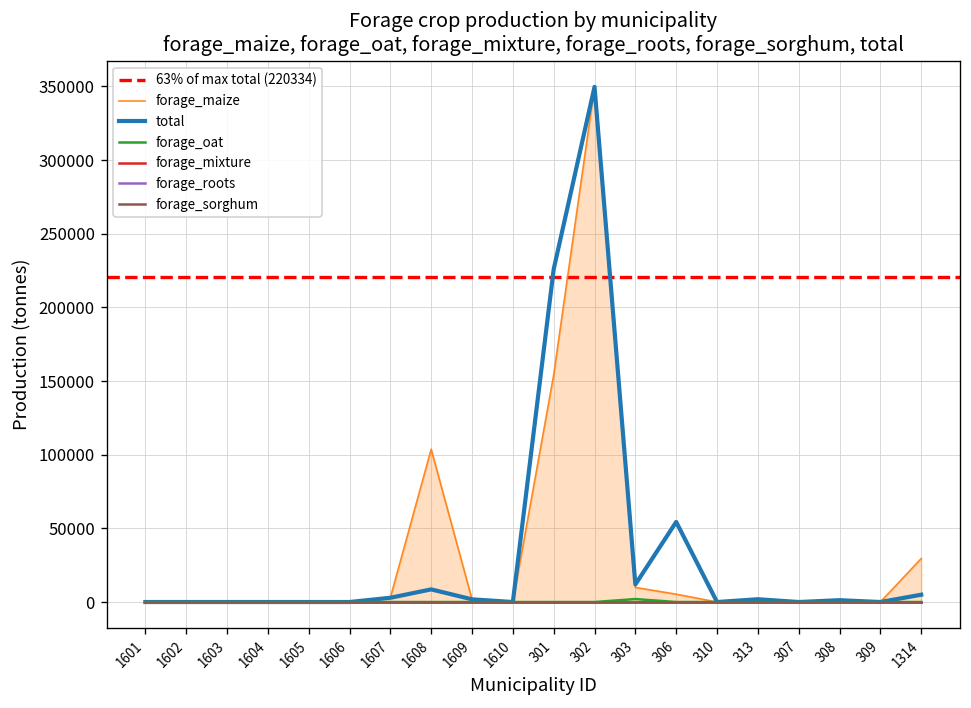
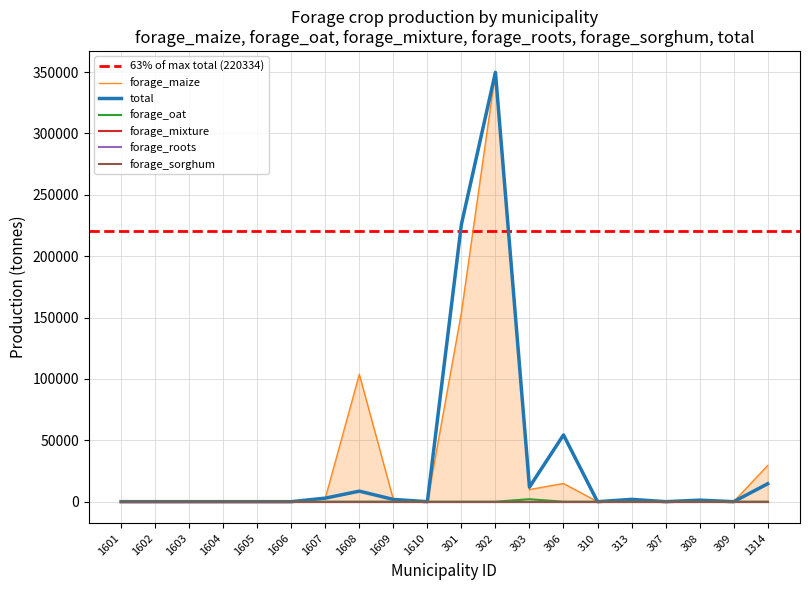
  {
    "forage_maize": {
      "1608": 104000,
      "301": 154000,
-     "306": 5000,
+     "306": 15000,
      "1314": 30000
    },
    "total": {
      "1608": 9000,
      "301": 226000,
      "306": 54000,
-     "1314": 5000
+     "1314": 15000
    }
  }
